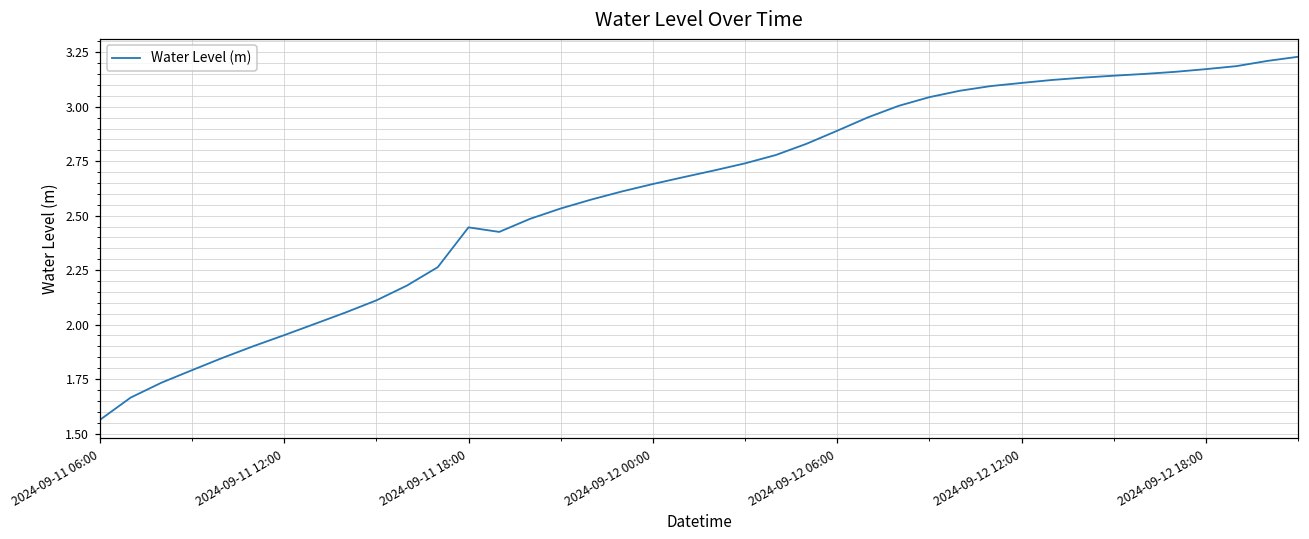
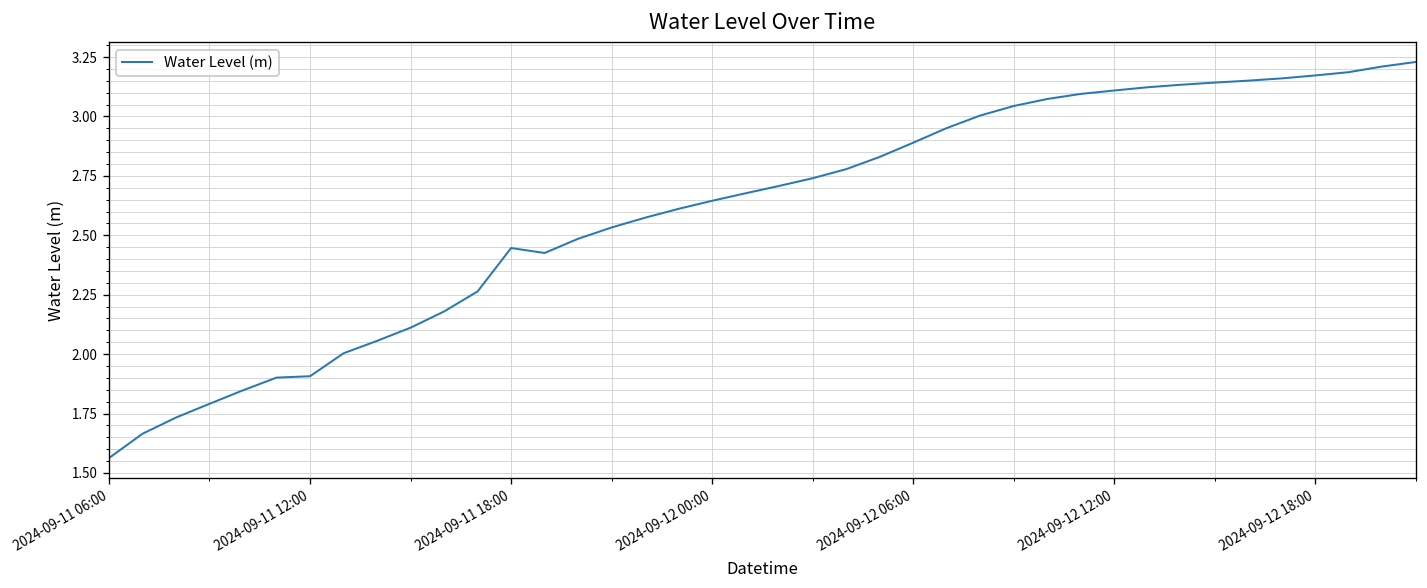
  {
    "2024-09-11 06:00": 1.56,
-   "2024-09-11 12:00": 1.95,
+   "2024-09-11 12:00": 1.91,
    "2024-09-11 18:00": 2.45,
    "2024-09-12 00:00": 2.65,
    "2024-09-12 06:00": 2.89,
    "2024-09-12 12:00": 3.11,
    "2024-09-12 18:00": 3.17
  }
